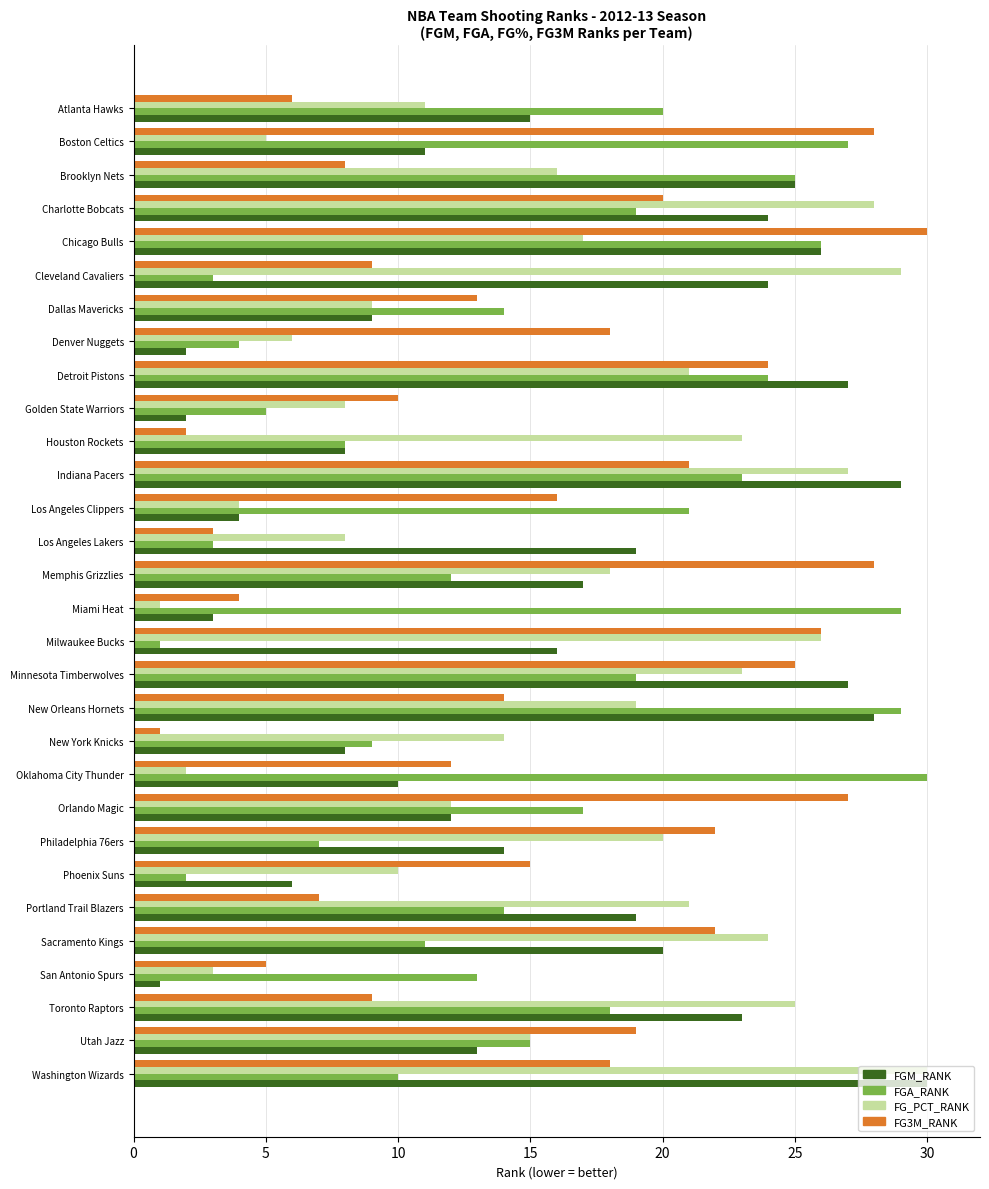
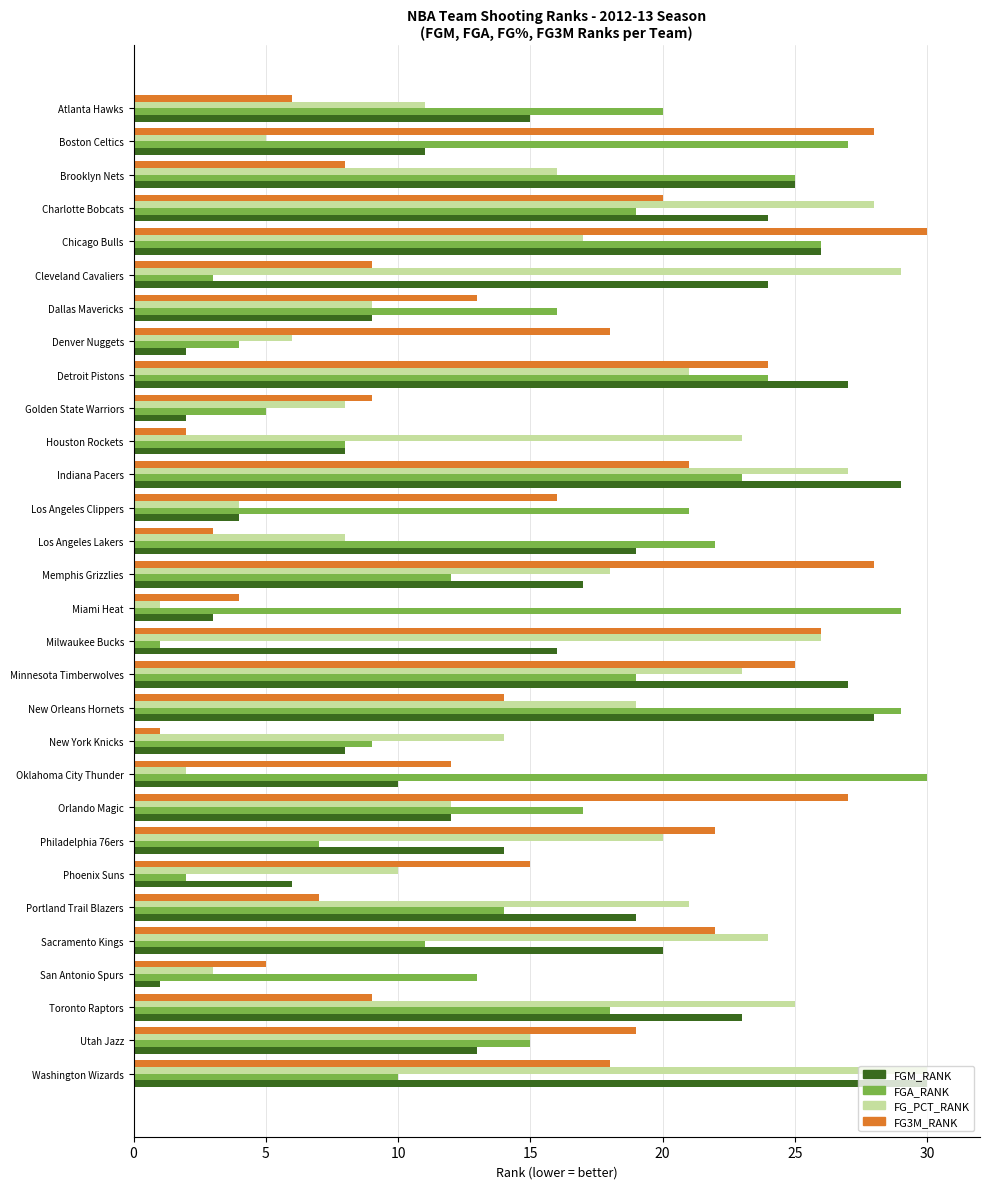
  {
    "FGM_RANK": {
      "Atlanta Hawks": 15,
      "Boston Celtics": 11,
      "Brooklyn Nets": 25,
      "Charlotte Bobcats": 24,
      "Chicago Bulls": 26,
      "Cleveland Cavaliers": 24,
      "Dallas Mavericks": 9,
      "Denver Nuggets": 2,
      "Detroit Pistons": 27,
      "Golden State Warriors": 2,
      "Houston Rockets": 8,
      "Indiana Pacers": 29,
      "Los Angeles Clippers": 4,
      "Los Angeles Lakers": 19,
      "Memphis Grizzlies": 17,
      "Miami Heat": 3,
      "Milwaukee Bucks": 16,
      "Minnesota Timberwolves": 27,
      "New Orleans Hornets": 28,
      "New York Knicks": 8,
      "Oklahoma City Thunder": 10,
      "Orlando Magic": 12,
      "Philadelphia 76ers": 14,
      "Phoenix Suns": 6,
      "Portland Trail Blazers": 19,
      "Sacramento Kings": 20,
      "San Antonio Spurs": 1,
      "Toronto Raptors": 23,
      "Utah Jazz": 13
    },
    "FGA_RANK": {
      "Atlanta Hawks": 20,
      "Boston Celtics": 27,
      "Brooklyn Nets": 25,
      "Charlotte Bobcats": 19,
      "Chicago Bulls": 26,
      "Cleveland Cavaliers": 3,
-     "Dallas Mavericks": 14,
+     "Dallas Mavericks": 16,
      "Denver Nuggets": 4,
      "Detroit Pistons": 24,
      "Golden State Warriors": 5,
      "Houston Rockets": 8,
      "Indiana Pacers": 23,
      "Los Angeles Clippers": 21,
-     "Los Angeles Lakers": 3,
+     "Los Angeles Lakers": 22,
      "Memphis Grizzlies": 12,
      "Miami Heat": 29,
      "Milwaukee Bucks": 1,
      "Minnesota Timberwolves": 19,
      "New Orleans Hornets": 29,
      "New York Knicks": 9,
      "Oklahoma City Thunder": 30,
      "Orlando Magic": 17,
      "Philadelphia 76ers": 7,
      "Phoenix Suns": 2,
      "Portland Trail Blazers": 14,
      "Sacramento Kings": 11,
      "San Antonio Spurs": 13,
      "Toronto Raptors": 18,
      "Utah Jazz": 15,
      "Washington Wizards": 10
    },
    "FG_PCT_RANK": {
      "Atlanta Hawks": 11,
      "Boston Celtics": 5,
      "Brooklyn Nets": 16,
      "Charlotte Bobcats": 28,
      "Chicago Bulls": 17,
      "Cleveland Cavaliers": 29,
      "Dallas Mavericks": 9,
      "Denver Nuggets": 6,
      "Detroit Pistons": 21,
      "Golden State Warriors": 8,
      "Houston Rockets": 23,
      "Indiana Pacers": 27,
      "Los Angeles Clippers": 4,
      "Los Angeles Lakers": 8,
      "Memphis Grizzlies": 18,
      "Miami Heat": 1,
      "Milwaukee Bucks": 26,
      "Minnesota Timberwolves": 23,
      "New Orleans Hornets": 19,
      "New York Knicks": 14,
      "Oklahoma City Thunder": 2,
      "Orlando Magic": 12,
      "Philadelphia 76ers": 20,
      "Phoenix Suns": 10,
      "Portland Trail Blazers": 21,
      "Sacramento Kings": 24,
      "San Antonio Spurs": 3,
      "Toronto Raptors": 25,
      "Utah Jazz": 15
    },
    "FG3M_RANK": {
      "Atlanta Hawks": 6,
      "Boston Celtics": 28,
      "Brooklyn Nets": 8,
      "Charlotte Bobcats": 20,
      "Chicago Bulls": 30,
      "Cleveland Cavaliers": 9,
      "Dallas Mavericks": 13,
      "Denver Nuggets": 18,
      "Detroit Pistons": 24,
-     "Golden State Warriors": 10,
+     "Golden State Warriors": 9,
      "Houston Rockets": 2,
      "Indiana Pacers": 21,
      "Los Angeles Clippers": 16,
      "Los Angeles Lakers": 3,
      "Memphis Grizzlies": 28,
      "Miami Heat": 4,
      "Milwaukee Bucks": 26,
      "Minnesota Timberwolves": 25,
      "New Orleans Hornets": 14,
      "New York Knicks": 1,
      "Oklahoma City Thunder": 12,
      "Orlando Magic": 27,
      "Philadelphia 76ers": 22,
      "Phoenix Suns": 15,
      "Portland Trail Blazers": 7,
      "Sacramento Kings": 22,
      "San Antonio Spurs": 5,
      "Toronto Raptors": 9,
      "Utah Jazz": 19,
      "Washington Wizards": 18
    }
  }
